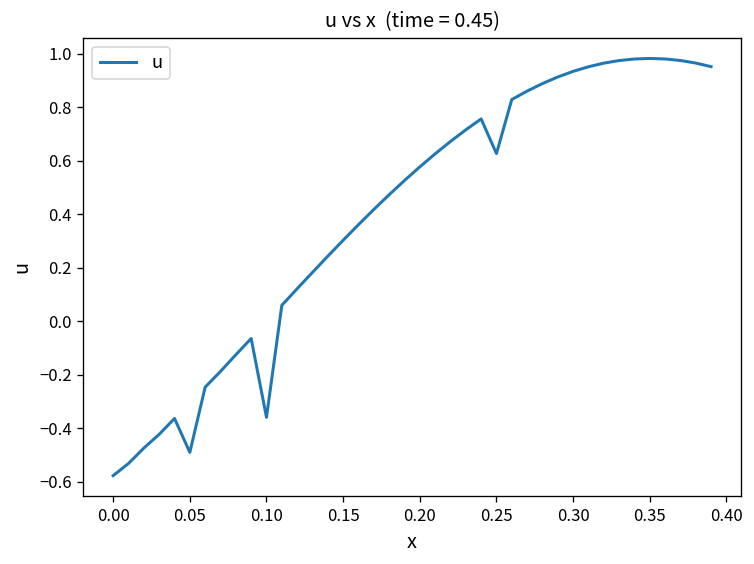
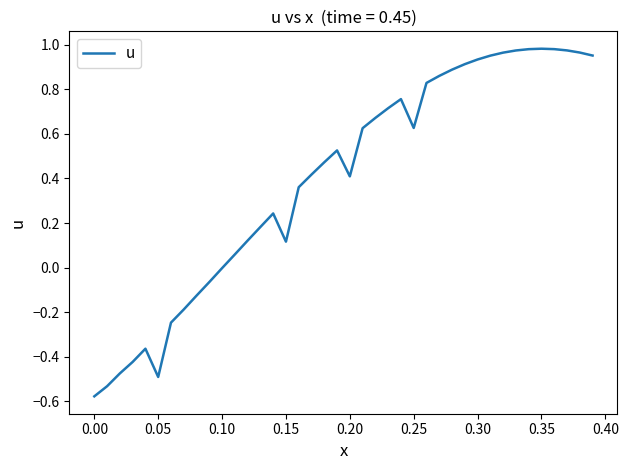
  {
    "0.00": -0.58,
    "0.05": -0.49,
-   "0.10": -0.36,
-   "0.15": 0.30,
-   "0.20": 0.58,
+   "0.10": 0.00,
+   "0.15": 0.12,
+   "0.20": 0.41,
    "0.25": 0.63,
    "0.30": 0.93,
    "0.35": 0.98
  }
